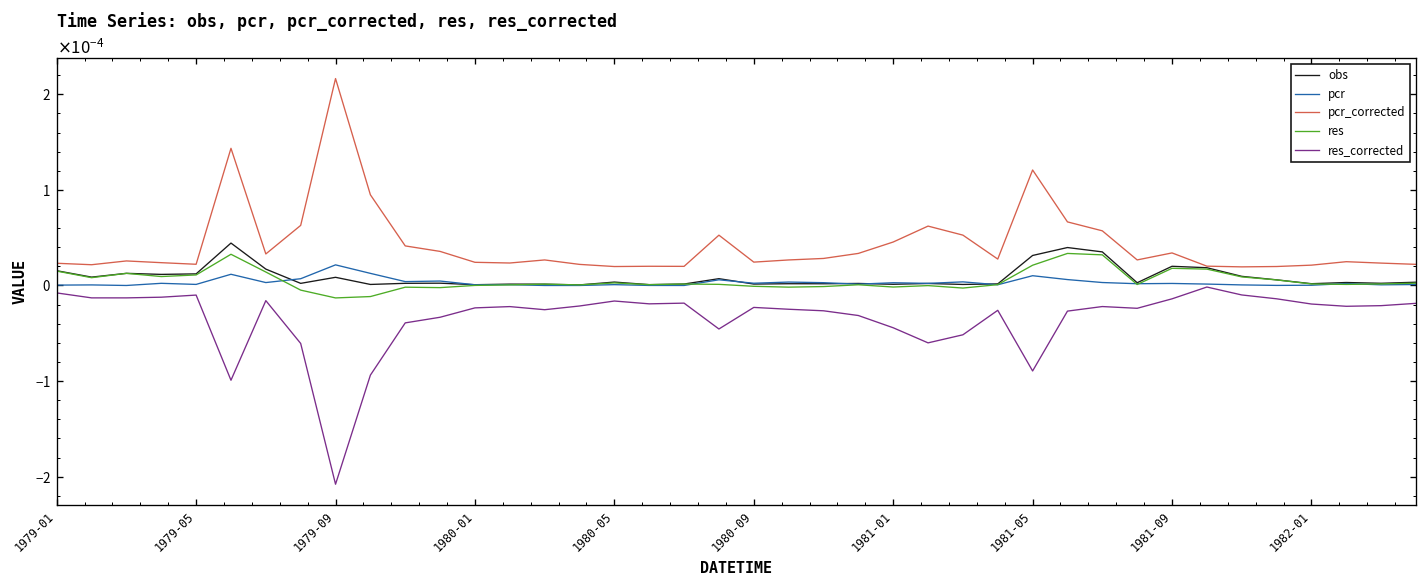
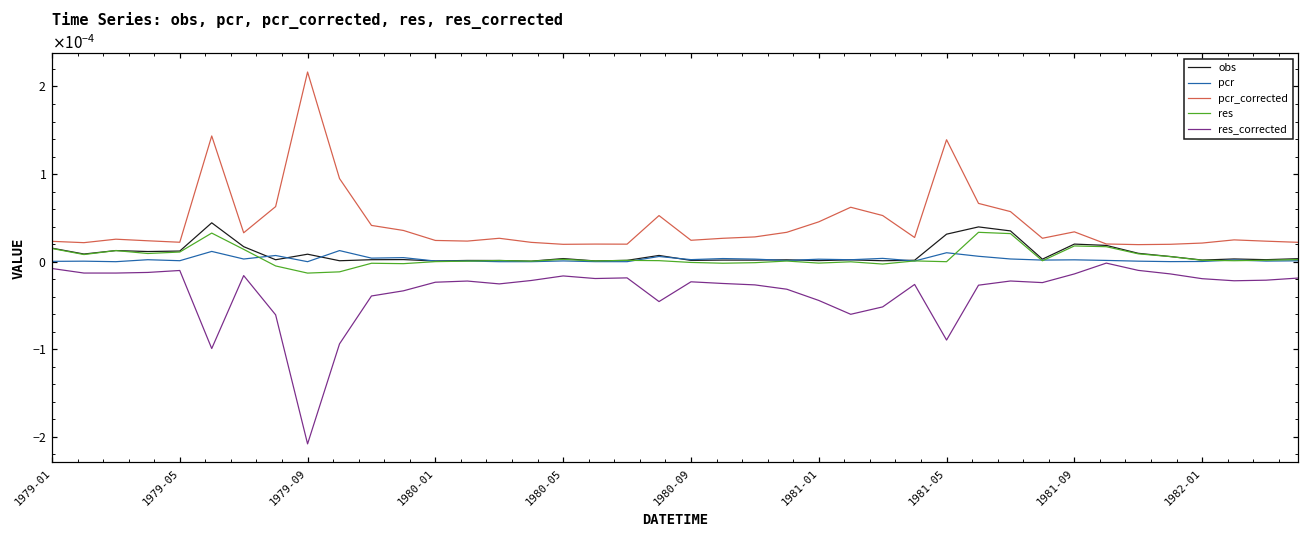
  {
    "obs": {
      "1979-09": 0.00001,
      "1981-05": 0.00003
    },
    "pcr": {
      "1979-01": 0.00000,
      "1979-05": 0.00000,
-     "1979-09": 0.00002,
+     "1979-09": 0.00000,
      "1981-05": 0.00001,
      "1981-09": 0.00000
    },
    "pcr_corrected": {
      "1979-01": 0.00002,
      "1979-05": 0.00002,
      "1979-09": 0.00022,
      "1980-01": 0.00002,
      "1980-05": 0.00002,
      "1980-09": 0.00002,
      "1981-01": 0.00005,
-     "1981-05": 0.00012,
+     "1981-05": 0.00014,
      "1981-09": 0.00003,
      "1982-01": 0.00002
    },
    "res": {
      "1979-09": -0.00001,
-     "1981-05": 0.00002
+     "1981-05": 0.00000
    },
    "res_corrected": {
      "1979-01": -0.00001,
      "1979-05": -0.00001,
      "1979-09": -0.00021,
      "1980-01": -0.00002,
      "1980-05": -0.00002,
      "1980-09": -0.00002,
      "1981-01": -0.00004,
      "1981-05": -0.00009,
      "1981-09": -0.00001,
      "1982-01": -0.00002
    }
  }
